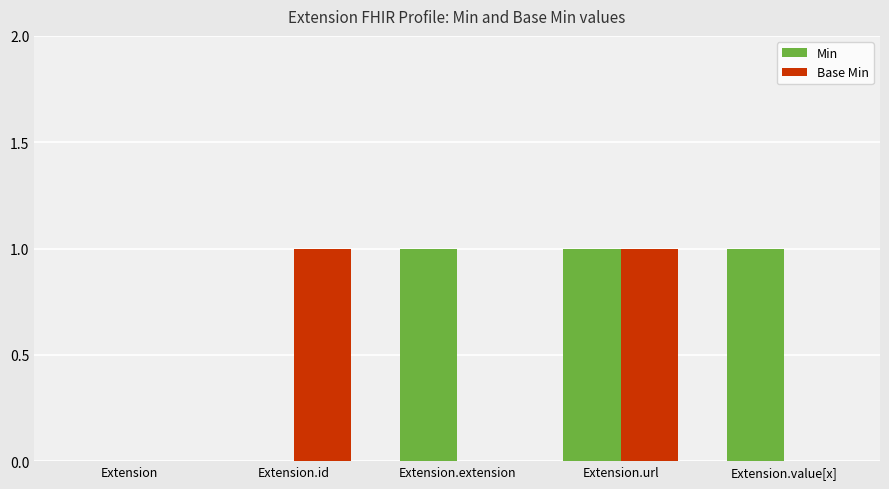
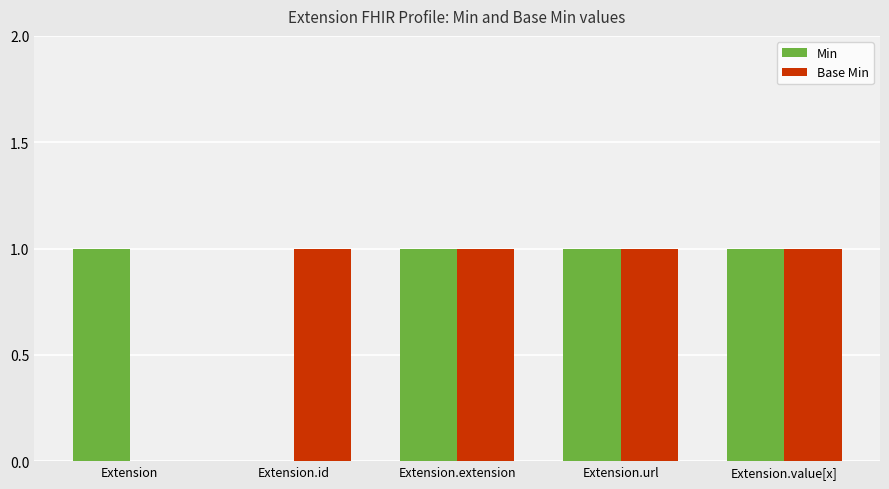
  {
    "Min": {
-     "Extension": 0,
+     "Extension": 1,
      "Extension.id": 0,
      "Extension.extension": 1,
      "Extension.url": 1,
      "Extension.value[x]": 1
    },
    "Base Min": {
      "Extension": 0,
      "Extension.id": 1,
-     "Extension.extension": 0,
+     "Extension.extension": 1,
      "Extension.url": 1,
-     "Extension.value[x]": 0
+     "Extension.value[x]": 1
    }
  }
